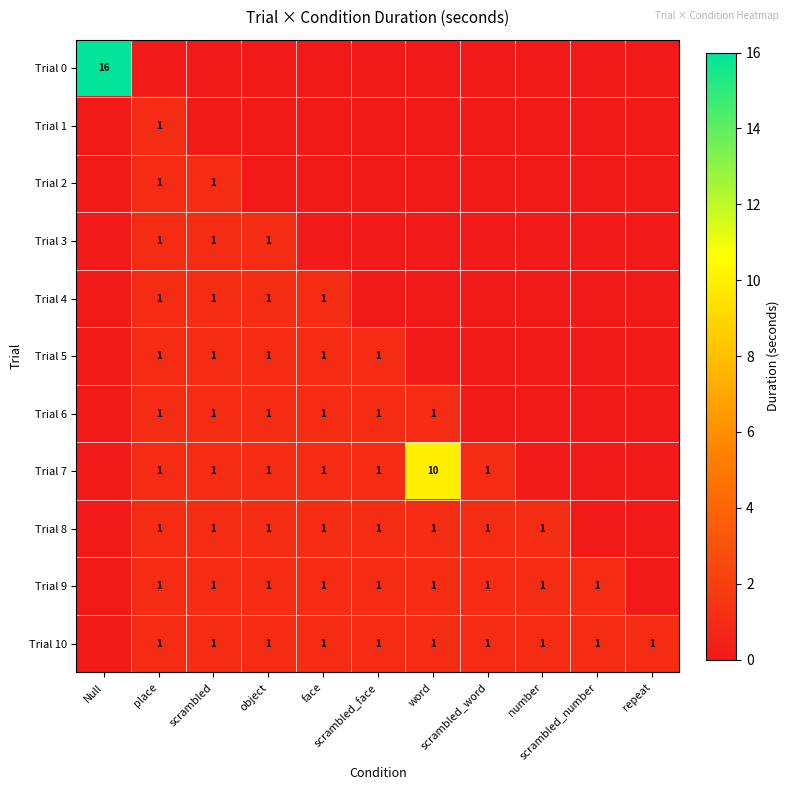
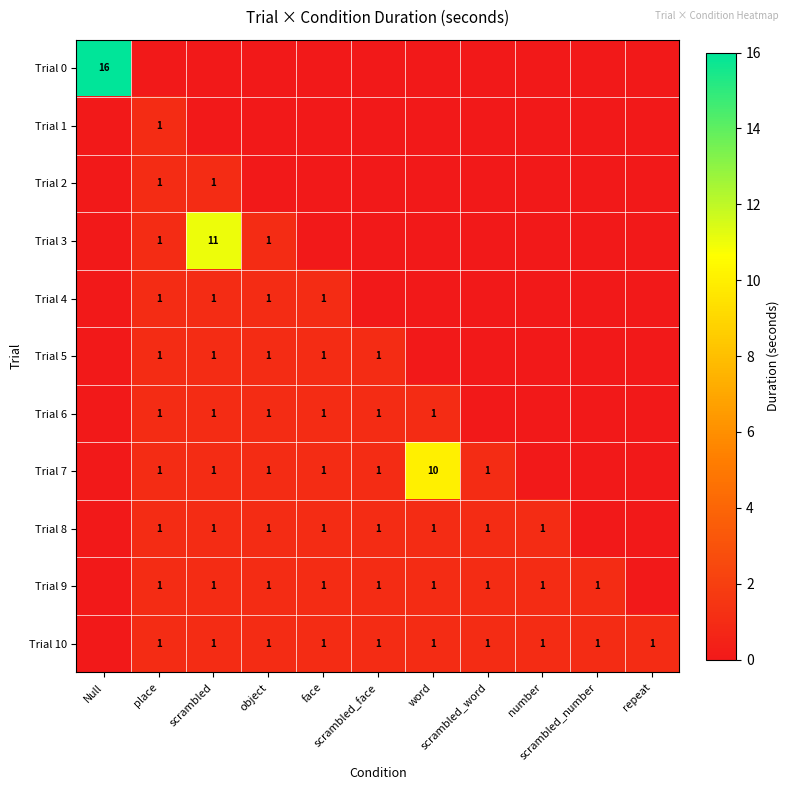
  {
    "Trial 0": {
      "Null": 16
    },
    "Trial 1": {
      "place": 1
    },
    "Trial 2": {
      "place": 1,
      "scrambled": 1
    },
    "Trial 3": {
      "place": 1,
-     "scrambled": 1,
+     "scrambled": 11,
      "object": 1
    },
    "Trial 4": {
      "place": 1,
      "scrambled": 1,
      "object": 1,
      "face": 1
    },
    "Trial 5": {
      "place": 1,
      "scrambled": 1,
      "object": 1,
      "face": 1,
      "scrambled_face": 1
    },
    "Trial 6": {
      "place": 1,
      "scrambled": 1,
      "object": 1,
      "face": 1,
      "scrambled_face": 1,
      "word": 1
    },
    "Trial 7": {
      "place": 1,
      "scrambled": 1,
      "object": 1,
      "face": 1,
      "scrambled_face": 1,
      "word": 10,
      "scrambled_word": 1
    },
    "Trial 8": {
      "place": 1,
      "scrambled": 1,
      "object": 1,
      "face": 1,
      "scrambled_face": 1,
      "word": 1,
      "scrambled_word": 1,
      "number": 1
    },
    "Trial 9": {
      "place": 1,
      "scrambled": 1,
      "object": 1,
      "face": 1,
      "scrambled_face": 1,
      "word": 1,
      "scrambled_word": 1,
      "number": 1,
      "scrambled_number": 1
    },
    "Trial 10": {
      "place": 1,
      "scrambled": 1,
      "object": 1,
      "face": 1,
      "scrambled_face": 1,
      "word": 1,
      "scrambled_word": 1,
      "number": 1,
      "scrambled_number": 1,
      "repeat": 1
    }
  }
